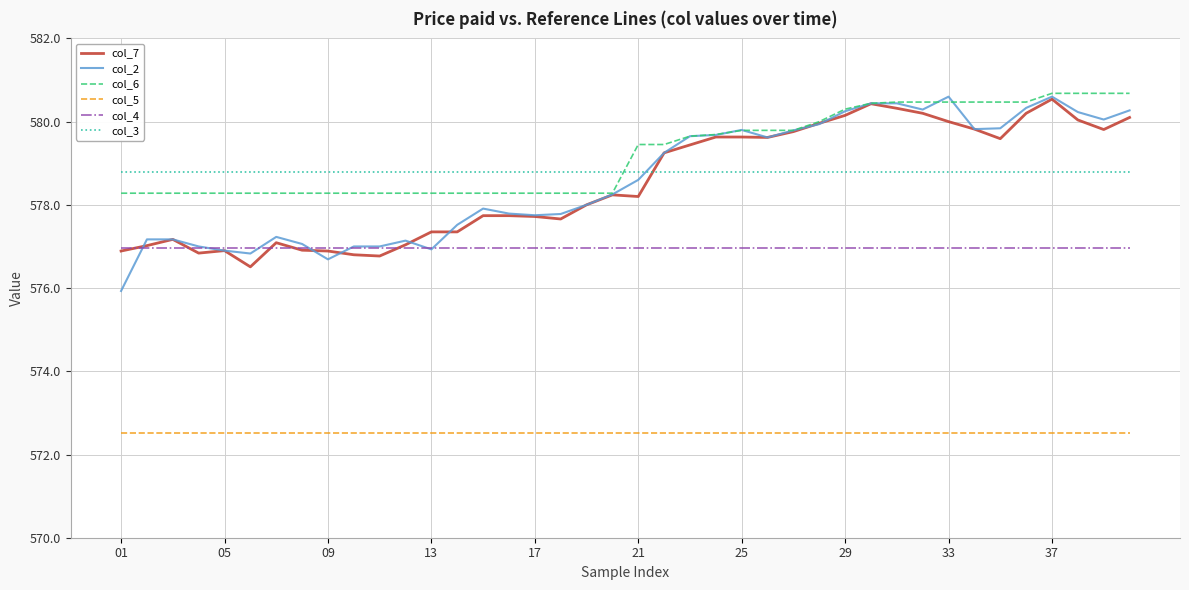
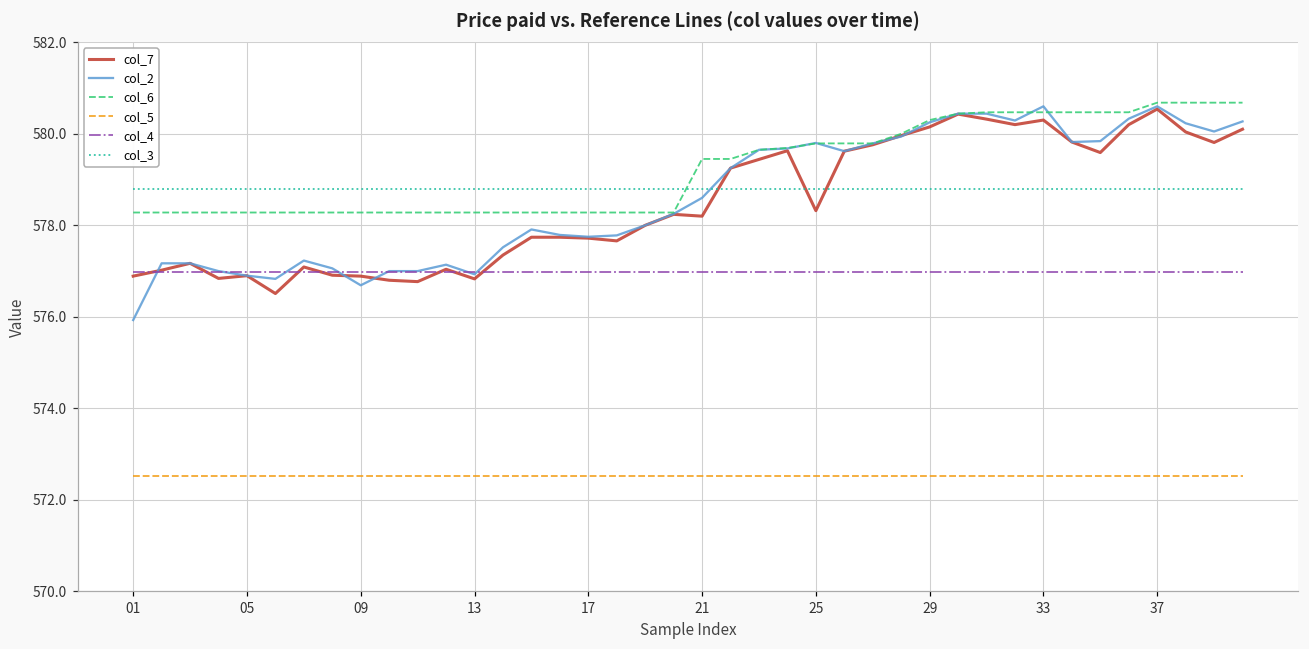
  {
    "col_7": {
      "01": 576.9,
      "09": 576.9,
-     "13": 577.4,
+     "13": 576.8,
      "21": 578.2,
-     "25": 579.6,
+     "25": 578.3,
      "29": 580.2,
-     "33": 580.0
+     "33": 580.3
    },
    "col_2": {
      "01": 575.9,
      "09": 576.7,
      "21": 578.6,
      "33": 580.6
    },
    "col_5": {
      "01": 572.5,
      "05": 572.5,
      "09": 572.5,
      "13": 572.5,
      "17": 572.5,
      "21": 572.5,
      "25": 572.5,
      "29": 572.5,
      "33": 572.5,
      "37": 572.5
    },
    "col_4": {
      "01": 577.0,
      "05": 577.0,
      "09": 577.0,
      "17": 577.0,
      "21": 577.0,
      "25": 577.0,
      "29": 577.0,
      "33": 577.0,
      "37": 577.0
    }
  }
